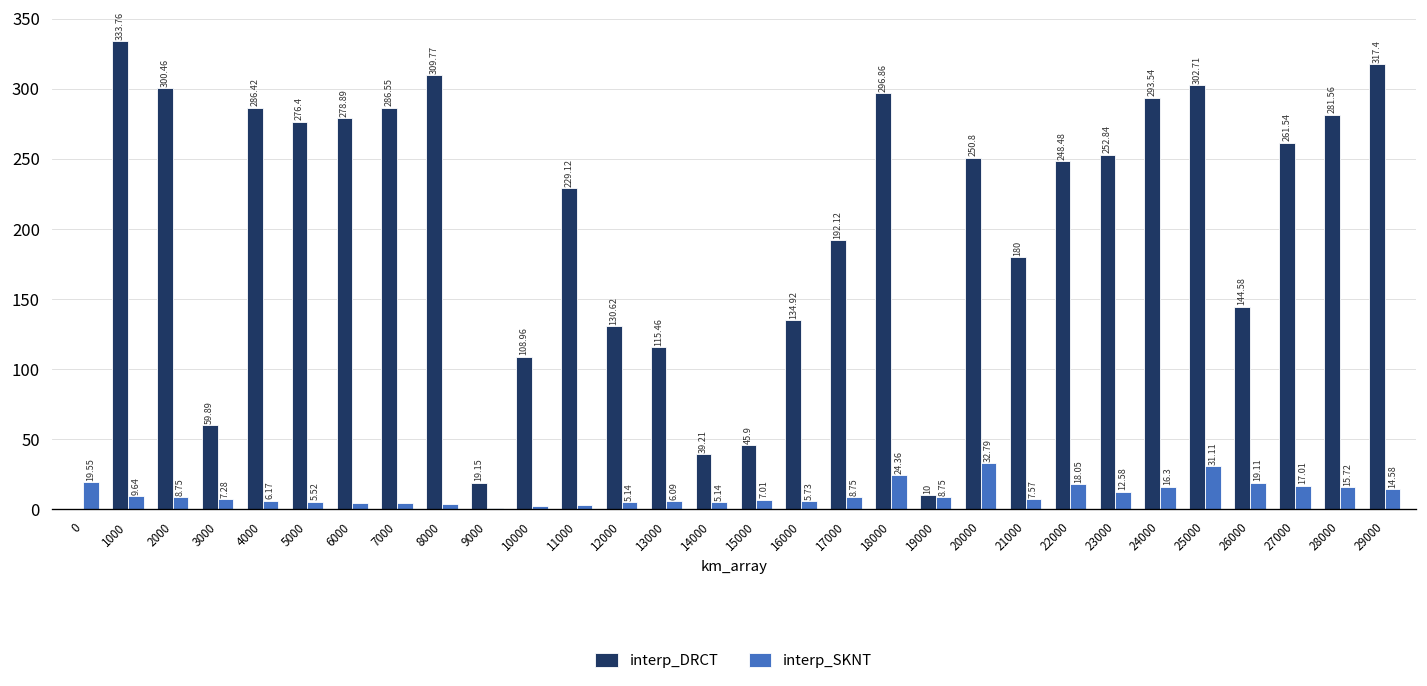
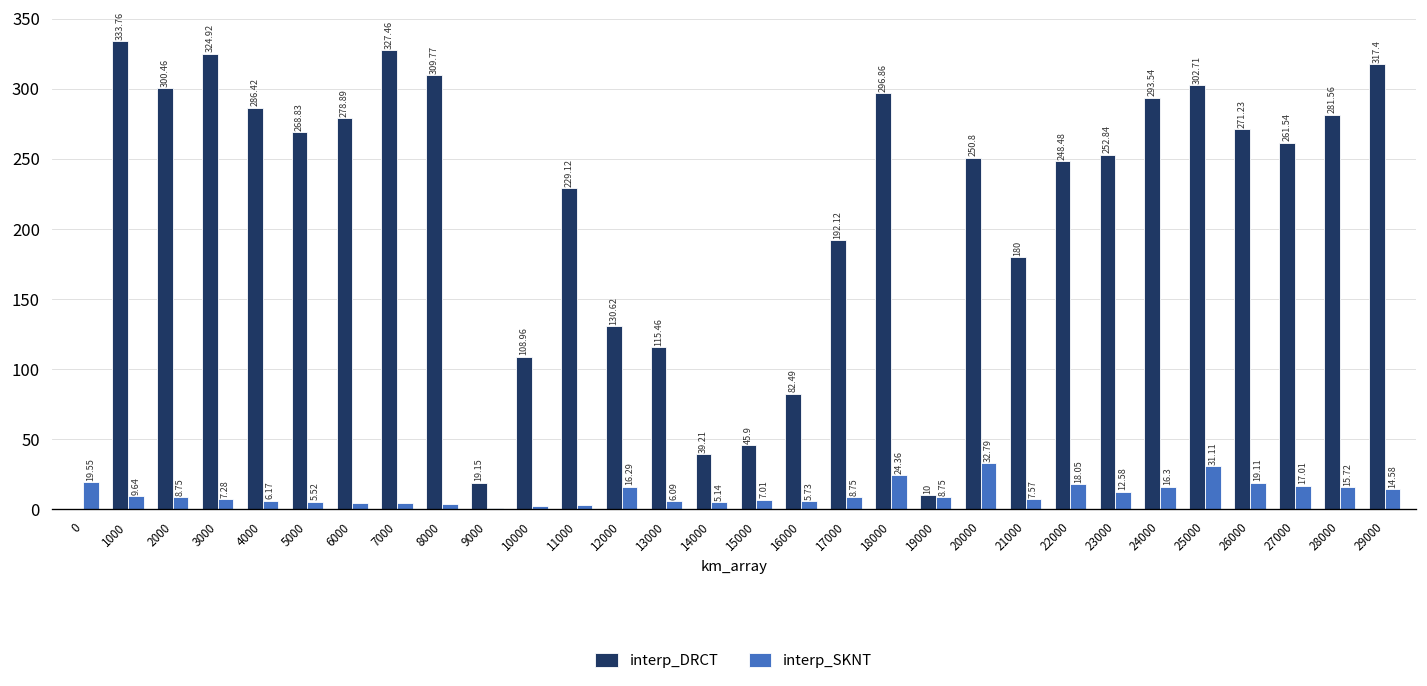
  {
    "interp_DRCT": {
      "1000": 333.76,
      "2000": 300.46,
-     "3000": 59.89,
+     "3000": 324.92,
      "4000": 286.42,
-     "5000": 276.4,
+     "5000": 268.83,
      "6000": 278.89,
-     "7000": 286.55,
+     "7000": 327.46,
      "8000": 309.77,
      "9000": 19.15,
      "10000": 108.96,
      "11000": 229.12,
      "12000": 130.62,
      "13000": 115.46,
      "14000": 39.21,
      "15000": 45.9,
-     "16000": 134.92,
+     "16000": 82.49,
      "17000": 192.12,
      "18000": 296.86,
      "19000": 10,
      "20000": 250.8,
      "21000": 180,
      "22000": 248.48,
      "23000": 252.84,
      "24000": 293.54,
      "25000": 302.71,
-     "26000": 144.58,
+     "26000": 271.23,
      "27000": 261.54,
      "28000": 281.56,
      "29000": 317.4
    },
    "interp_SKNT": {
      "0": 19.55,
      "1000": 9.64,
      "2000": 8.75,
      "3000": 7.28,
      "4000": 6.17,
      "5000": 5.52,
-     "12000": 5.14,
+     "12000": 16.29,
      "13000": 6.09,
      "14000": 5.14,
      "15000": 7.01,
      "16000": 5.73,
      "17000": 8.75,
      "18000": 24.36,
      "19000": 8.75,
      "20000": 32.79,
      "21000": 7.57,
      "22000": 18.05,
      "23000": 12.58,
      "24000": 16.3,
      "25000": 31.11,
      "26000": 19.11,
      "27000": 17.01,
      "28000": 15.72,
      "29000": 14.58
    }
  }
